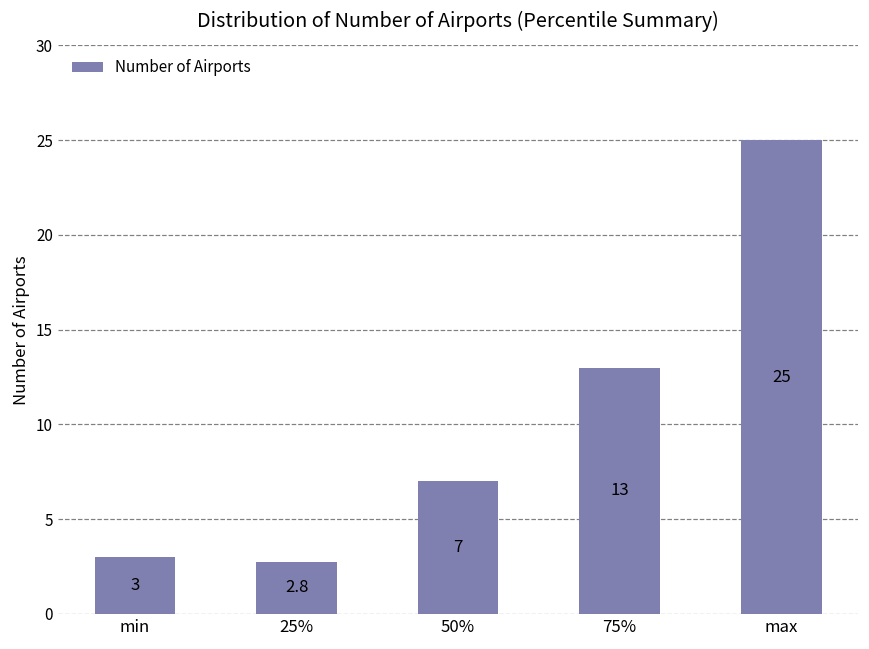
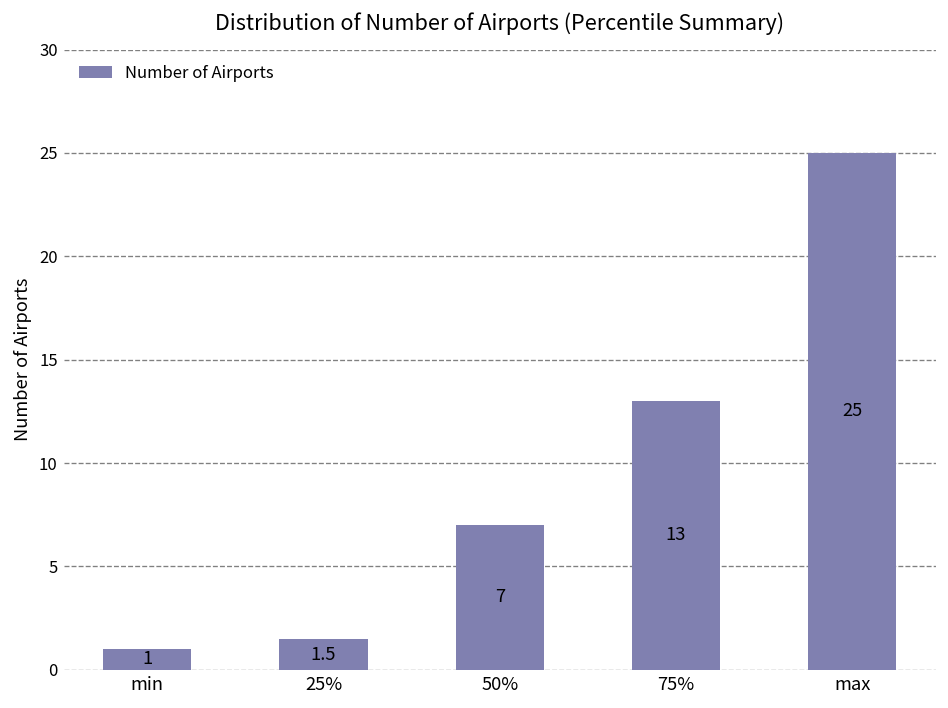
  {
-   "min": 3,
-   "25%": 2.8,
+   "min": 1,
+   "25%": 1.5,
    "50%": 7,
    "75%": 13,
    "max": 25
  }
